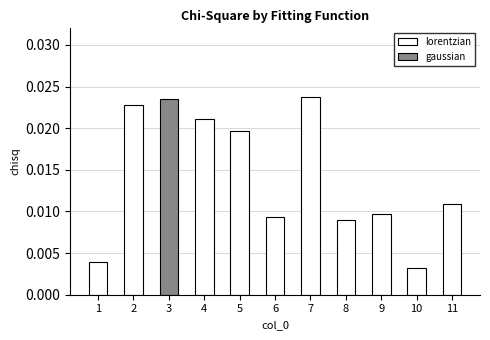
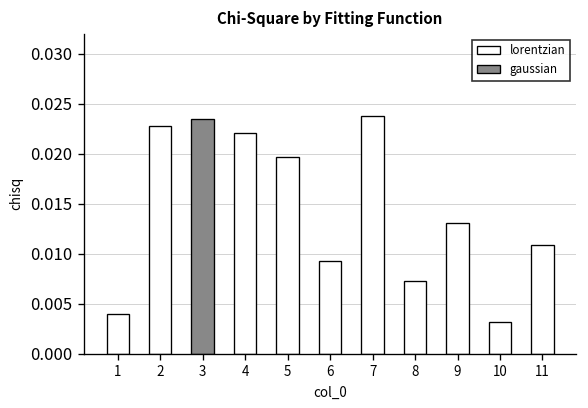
  {
    "lorentzian": {
      "1": 0.004,
      "2": 0.023,
-     "4": 0.021,
+     "4": 0.022,
      "5": 0.020,
      "6": 0.009,
      "7": 0.024,
-     "8": 0.009,
-     "9": 0.010,
+     "8": 0.007,
+     "9": 0.013,
      "10": 0.003,
      "11": 0.011
    },
    "gaussian": {
      "3": 0.024
    }
  }
